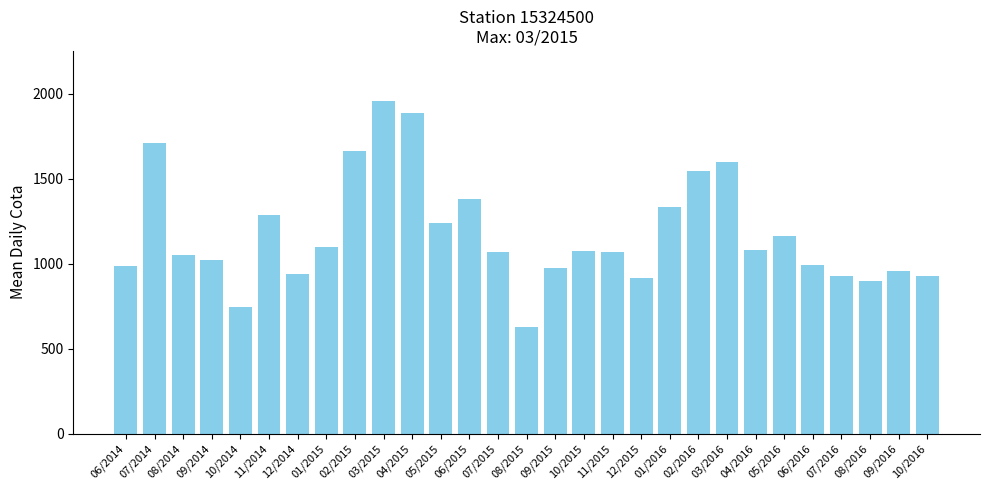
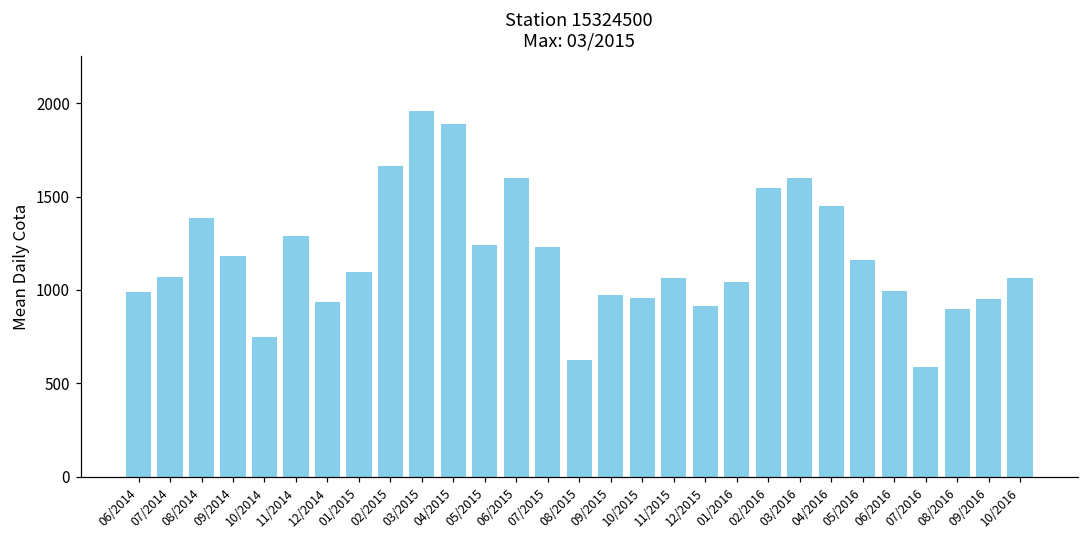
  {
    "06/2014": 990,
-   "07/2014": 1710,
-   "08/2014": 1050,
-   "09/2014": 1020,
+   "07/2014": 1070,
+   "08/2014": 1390,
+   "09/2014": 1180,
    "10/2014": 750,
    "11/2014": 1290,
    "12/2014": 940,
    "01/2015": 1100,
    "02/2015": 1660,
    "03/2015": 1960,
    "04/2015": 1890,
    "05/2015": 1240,
-   "06/2015": 1380,
-   "07/2015": 1070,
+   "06/2015": 1600,
+   "07/2015": 1230,
    "08/2015": 630,
    "09/2015": 970,
-   "10/2015": 1070,
+   "10/2015": 960,
    "11/2015": 1070,
    "12/2015": 920,
-   "01/2016": 1340,
+   "01/2016": 1040,
    "02/2016": 1540,
    "03/2016": 1600,
-   "04/2016": 1080,
+   "04/2016": 1450,
    "05/2016": 1160,
    "06/2016": 990,
-   "07/2016": 930,
+   "07/2016": 590,
    "08/2016": 900,
    "09/2016": 950,
-   "10/2016": 930
+   "10/2016": 1060
  }
